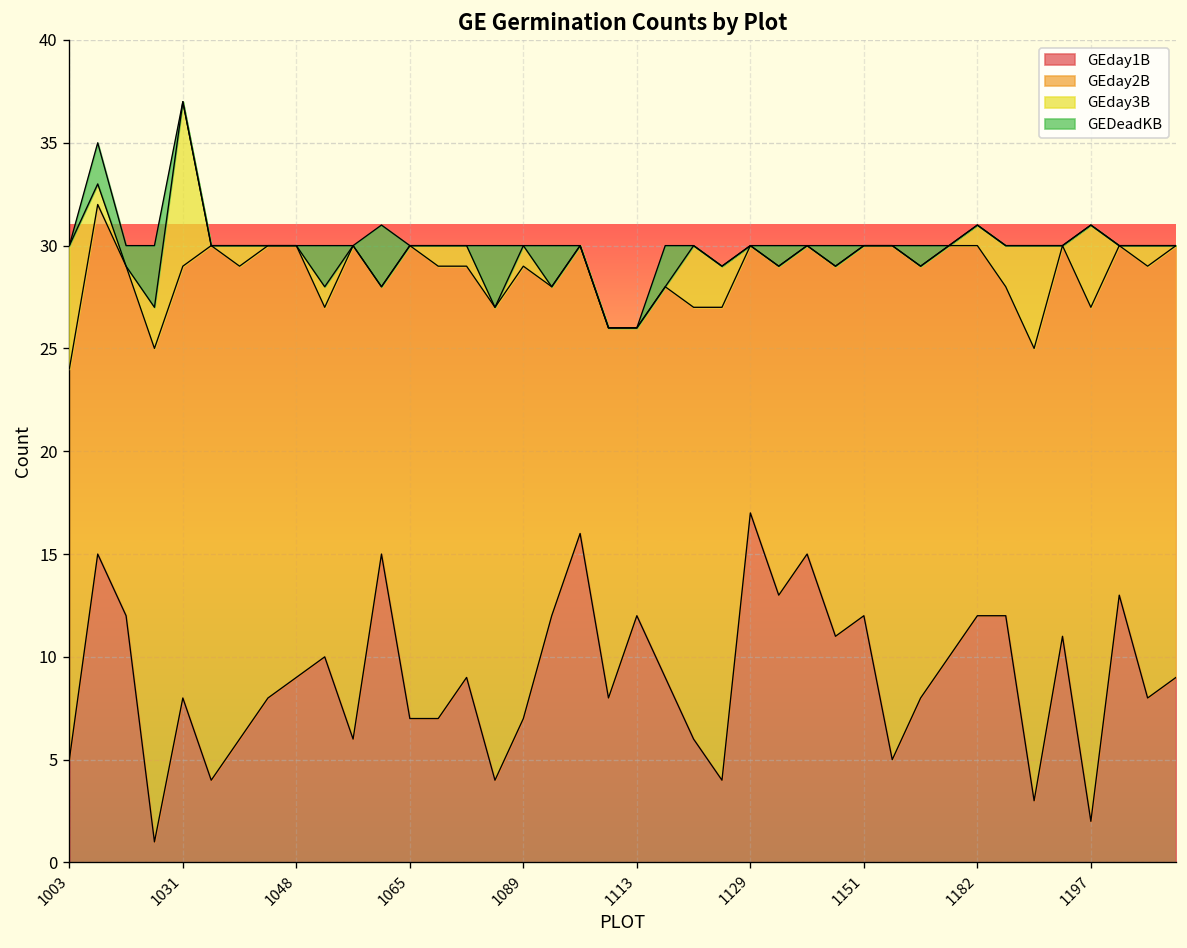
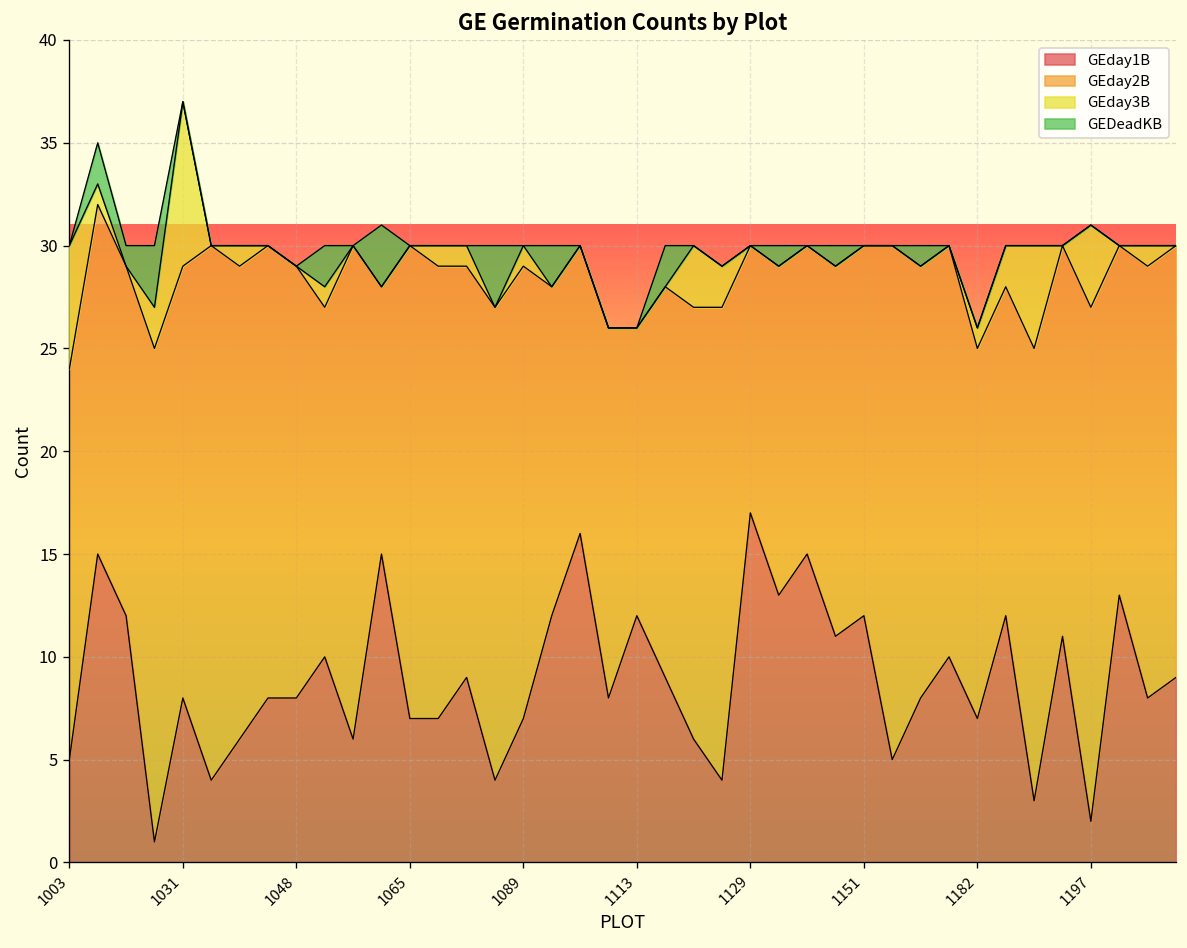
  {
    "GEday1B": {
      "1003": 5,
      "1031": 8,
-     "1048": 9,
+     "1048": 8,
      "1065": 7,
      "1089": 7,
      "1113": 12,
      "1129": 17,
      "1151": 12,
-     "1182": 12,
+     "1182": 7,
      "1197": 2
    },
    "GEday2B": {
      "1003": 19,
      "1031": 21,
      "1089": 22,
      "1182": 18,
      "1197": 25
    }
  }
